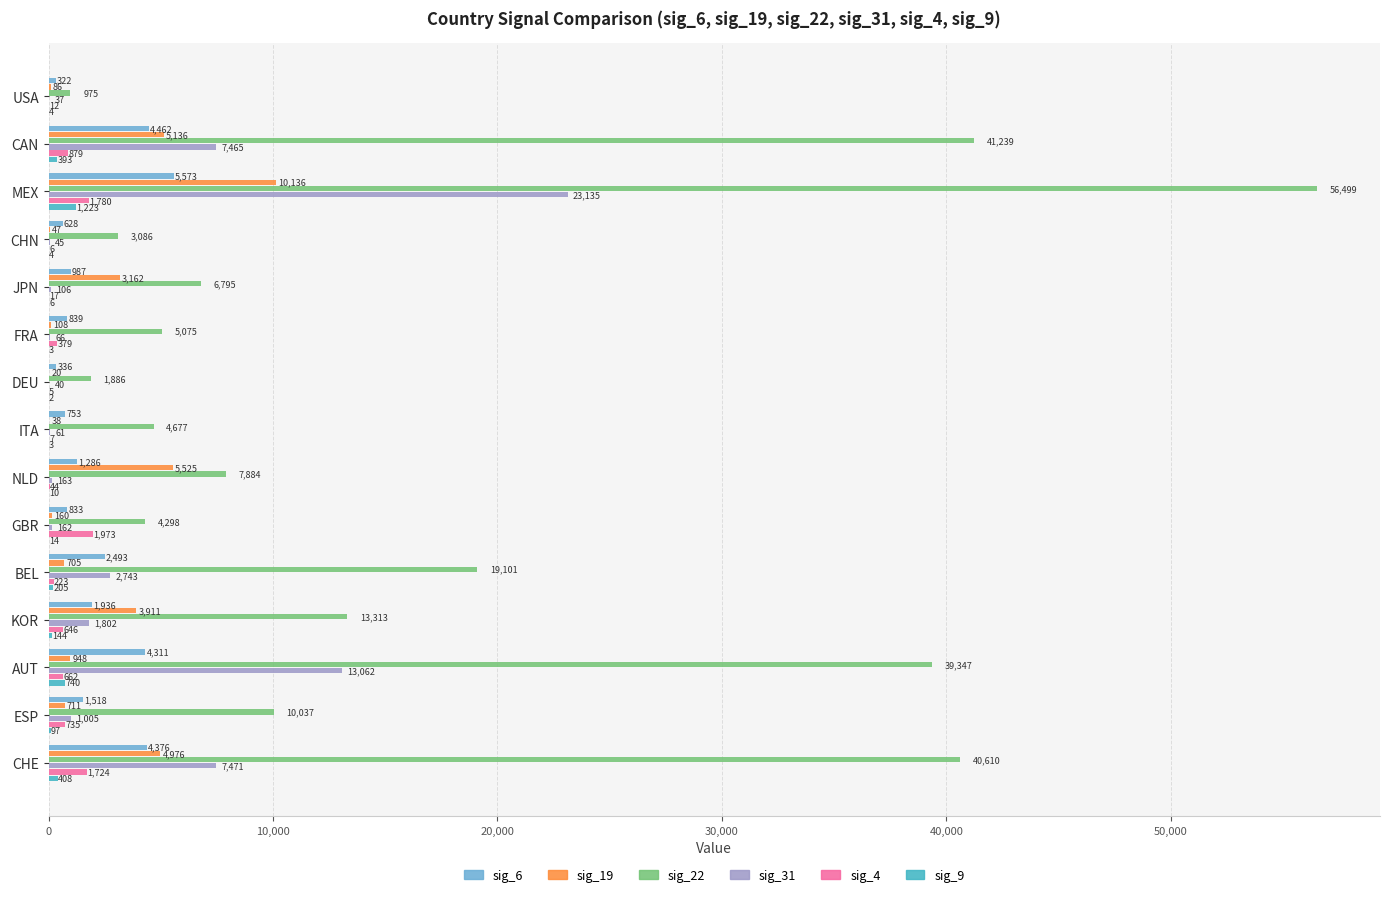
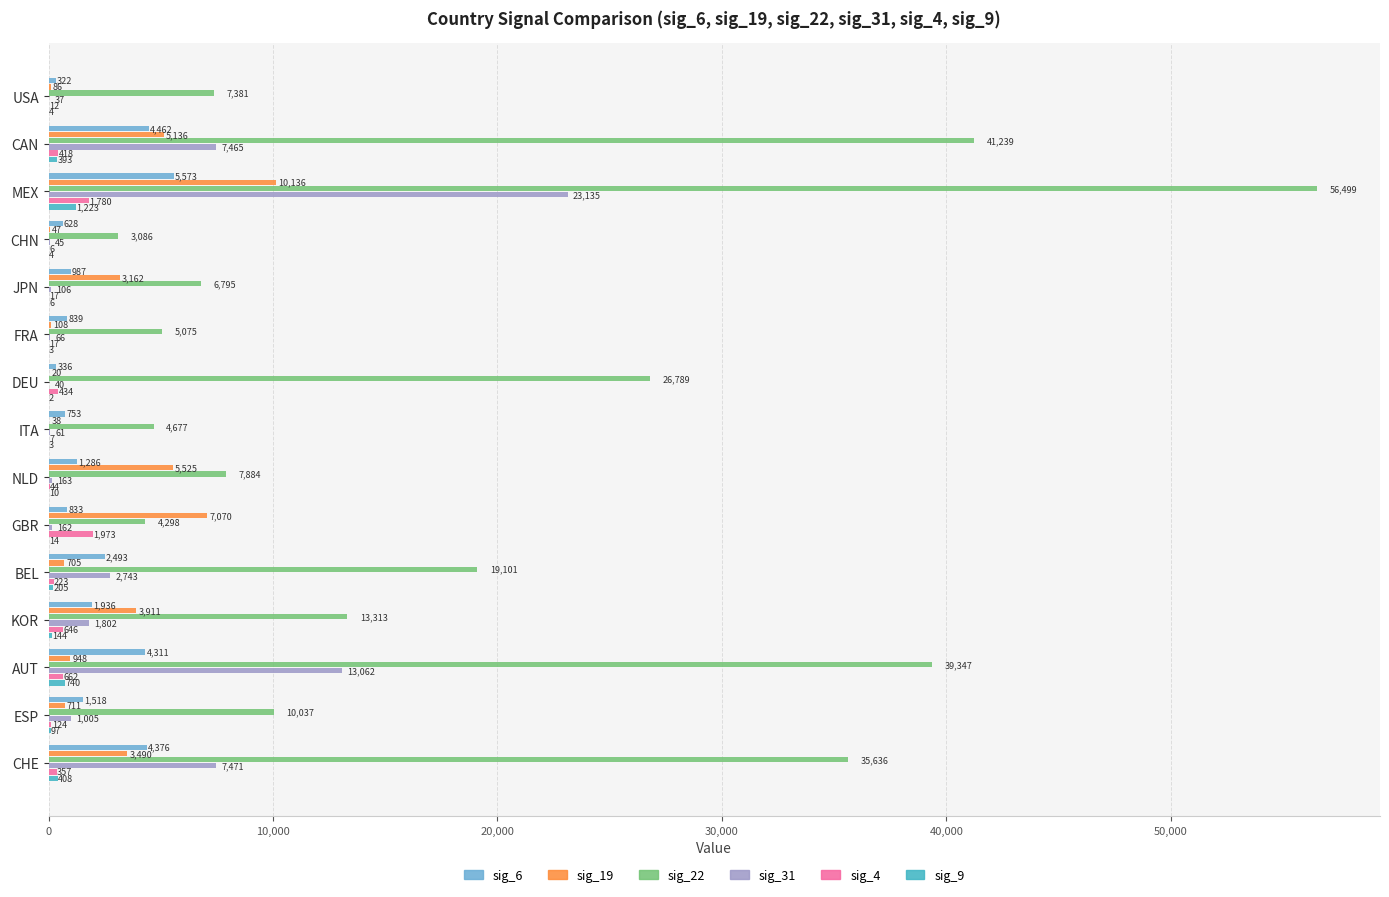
  {
    "sig_19": {
      "CAN": "5,136",
      "MEX": "10,136",
      "CHN": "47",
      "JPN": "3,162",
      "FRA": "108",
      "DEU": "20",
      "ITA": "38",
      "NLD": "5,525",
-     "GBR": "160",
+     "GBR": "7,070",
      "BEL": "705",
      "KOR": "3,911",
      "AUT": "948",
      "ESP": "711",
-     "CHE": "4,976"
+     "CHE": "3,490"
    },
    "sig_22": {
-     "USA": "975",
+     "USA": "7,381",
      "CAN": "41,239",
      "MEX": "56,499",
      "CHN": "3,086",
      "JPN": "6,795",
      "FRA": "5,075",
-     "DEU": "1,886",
+     "DEU": "26,789",
      "ITA": "4,677",
      "NLD": "7,884",
      "GBR": "4,298",
      "BEL": "19,101",
      "KOR": "13,313",
      "AUT": "39,347",
      "ESP": "10,037",
-     "CHE": "40,610"
+     "CHE": "35,636"
    },
    "sig_4": {
      "USA": "12",
-     "CAN": "879",
+     "CAN": "418",
      "MEX": "1,780",
      "JPN": "17",
-     "FRA": "379",
-     "DEU": "5",
+     "FRA": "17",
+     "DEU": "434",
      "GBR": "1,973",
      "KOR": "646",
-     "ESP": "735",
-     "CHE": "1,724"
+     "ESP": "124",
+     "CHE": "357"
    }
  }
